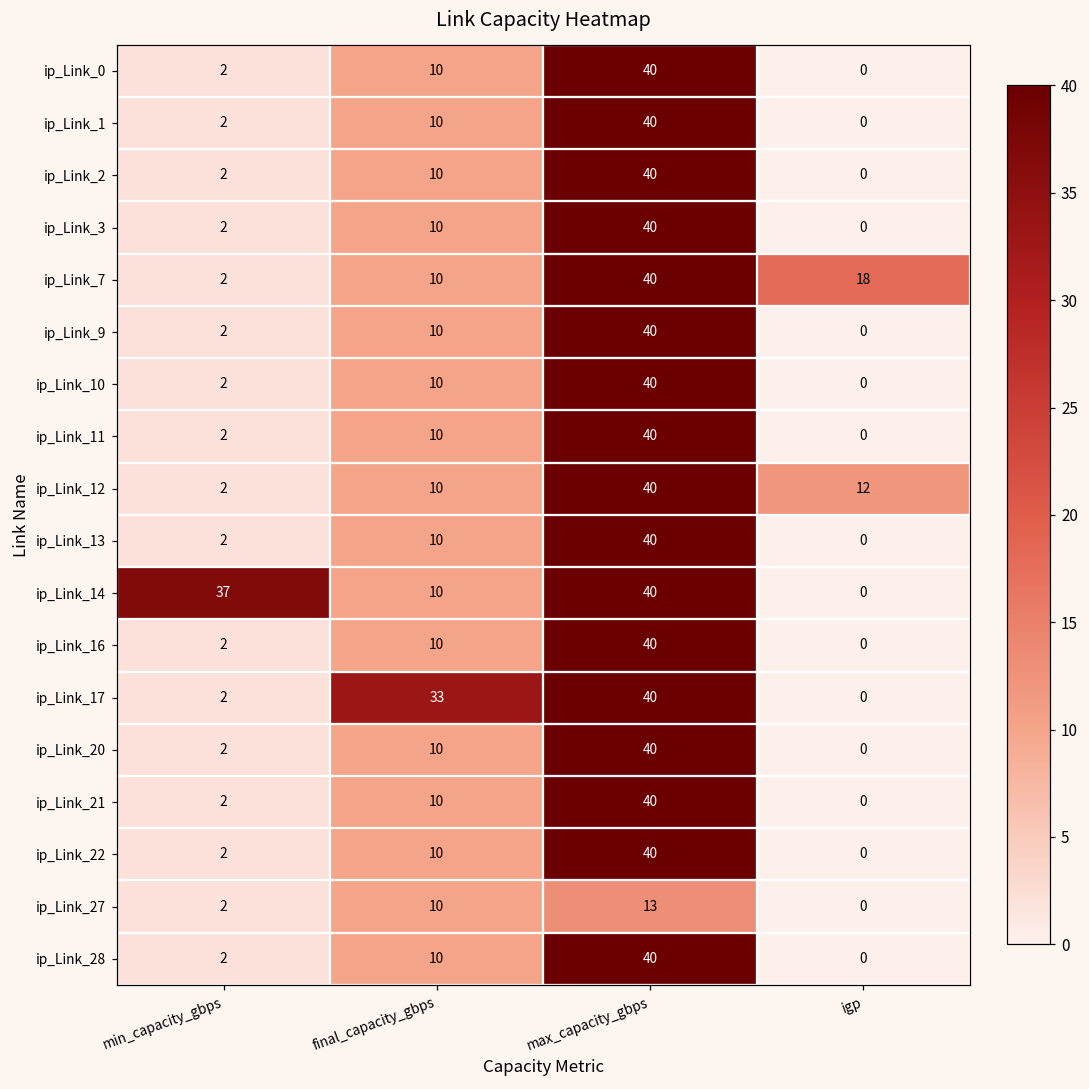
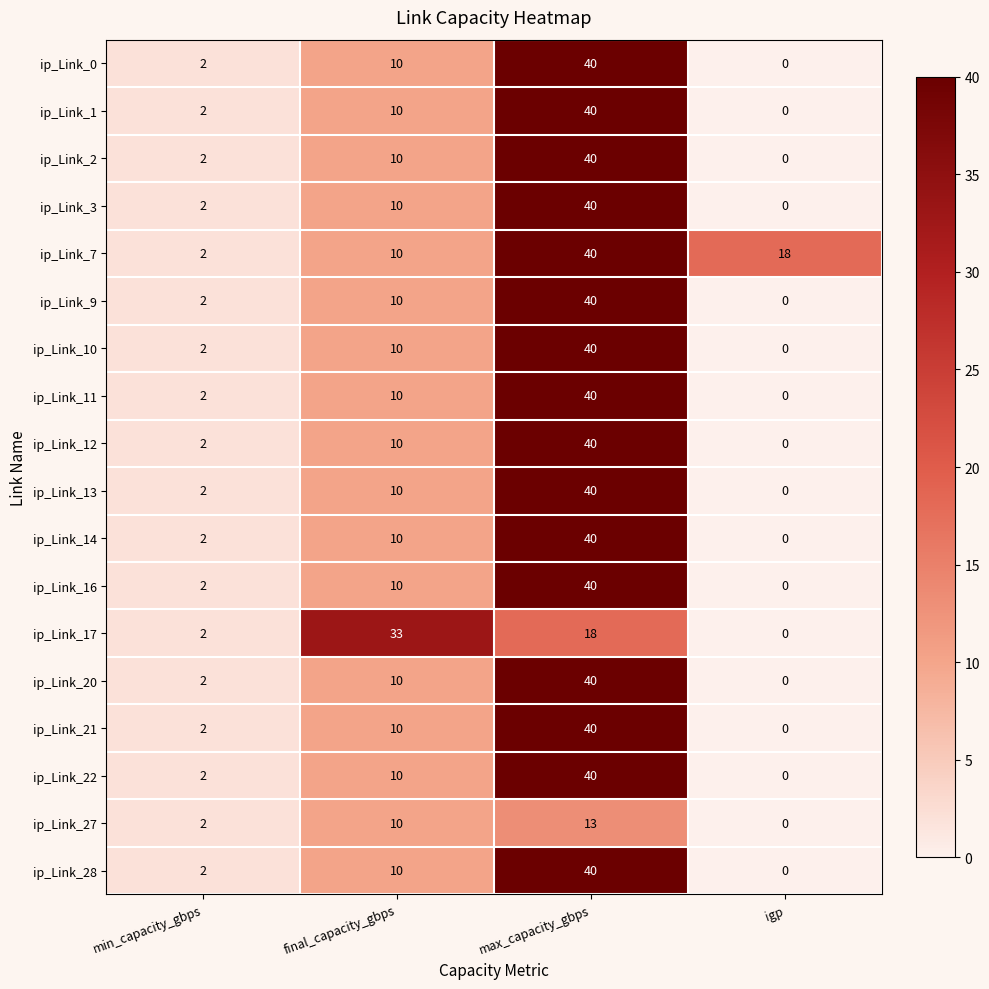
  {
    "ip_Link_0": {
      "min_capacity_gbps": 2,
      "final_capacity_gbps": 10,
      "max_capacity_gbps": 40,
      "igp": 0
    },
    "ip_Link_1": {
      "min_capacity_gbps": 2,
      "final_capacity_gbps": 10,
      "max_capacity_gbps": 40,
      "igp": 0
    },
    "ip_Link_2": {
      "min_capacity_gbps": 2,
      "final_capacity_gbps": 10,
      "max_capacity_gbps": 40,
      "igp": 0
    },
    "ip_Link_3": {
      "min_capacity_gbps": 2,
      "final_capacity_gbps": 10,
      "max_capacity_gbps": 40,
      "igp": 0
    },
    "ip_Link_7": {
      "min_capacity_gbps": 2,
      "final_capacity_gbps": 10,
      "max_capacity_gbps": 40,
      "igp": 18
    },
    "ip_Link_9": {
      "min_capacity_gbps": 2,
      "final_capacity_gbps": 10,
      "max_capacity_gbps": 40,
      "igp": 0
    },
    "ip_Link_10": {
      "min_capacity_gbps": 2,
      "final_capacity_gbps": 10,
      "max_capacity_gbps": 40,
      "igp": 0
    },
    "ip_Link_11": {
      "min_capacity_gbps": 2,
      "final_capacity_gbps": 10,
      "max_capacity_gbps": 40,
      "igp": 0
    },
    "ip_Link_12": {
      "min_capacity_gbps": 2,
      "final_capacity_gbps": 10,
      "max_capacity_gbps": 40,
-     "igp": 12
+     "igp": 0
    },
    "ip_Link_13": {
      "min_capacity_gbps": 2,
      "final_capacity_gbps": 10,
      "max_capacity_gbps": 40,
      "igp": 0
    },
    "ip_Link_14": {
-     "min_capacity_gbps": 37,
+     "min_capacity_gbps": 2,
      "final_capacity_gbps": 10,
      "max_capacity_gbps": 40,
      "igp": 0
    },
    "ip_Link_16": {
      "min_capacity_gbps": 2,
      "final_capacity_gbps": 10,
      "max_capacity_gbps": 40,
      "igp": 0
    },
    "ip_Link_17": {
      "min_capacity_gbps": 2,
      "final_capacity_gbps": 33,
-     "max_capacity_gbps": 40,
+     "max_capacity_gbps": 18,
      "igp": 0
    },
    "ip_Link_20": {
      "min_capacity_gbps": 2,
      "final_capacity_gbps": 10,
      "max_capacity_gbps": 40,
      "igp": 0
    },
    "ip_Link_21": {
      "min_capacity_gbps": 2,
      "final_capacity_gbps": 10,
      "max_capacity_gbps": 40,
      "igp": 0
    },
    "ip_Link_22": {
      "min_capacity_gbps": 2,
      "final_capacity_gbps": 10,
      "max_capacity_gbps": 40,
      "igp": 0
    },
    "ip_Link_27": {
      "min_capacity_gbps": 2,
      "final_capacity_gbps": 10,
      "max_capacity_gbps": 13,
      "igp": 0
    },
    "ip_Link_28": {
      "min_capacity_gbps": 2,
      "final_capacity_gbps": 10,
      "max_capacity_gbps": 40,
      "igp": 0
    }
  }
